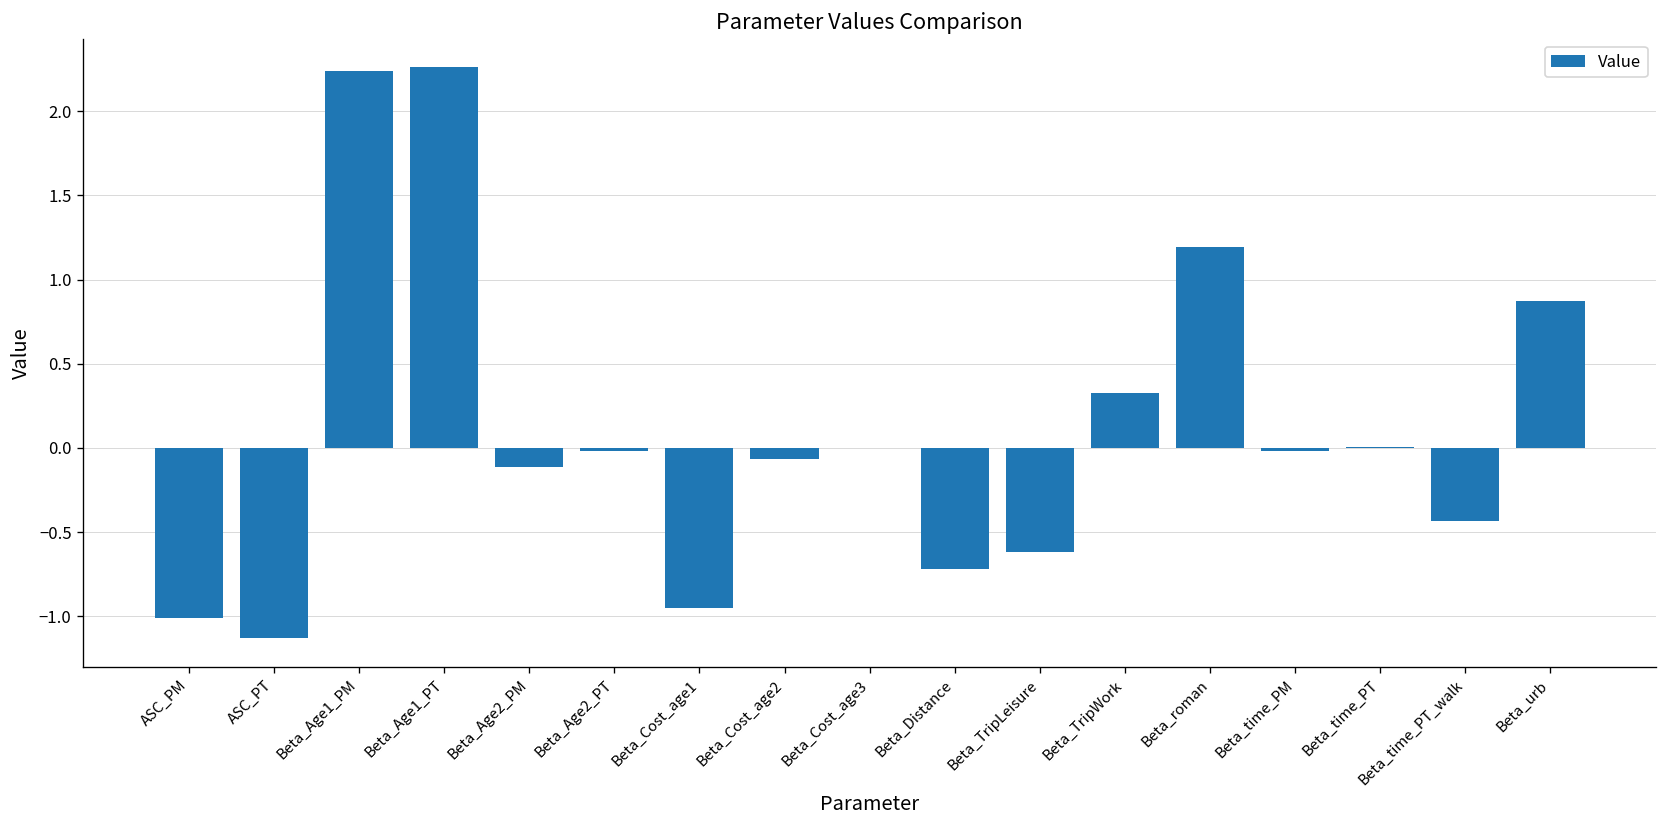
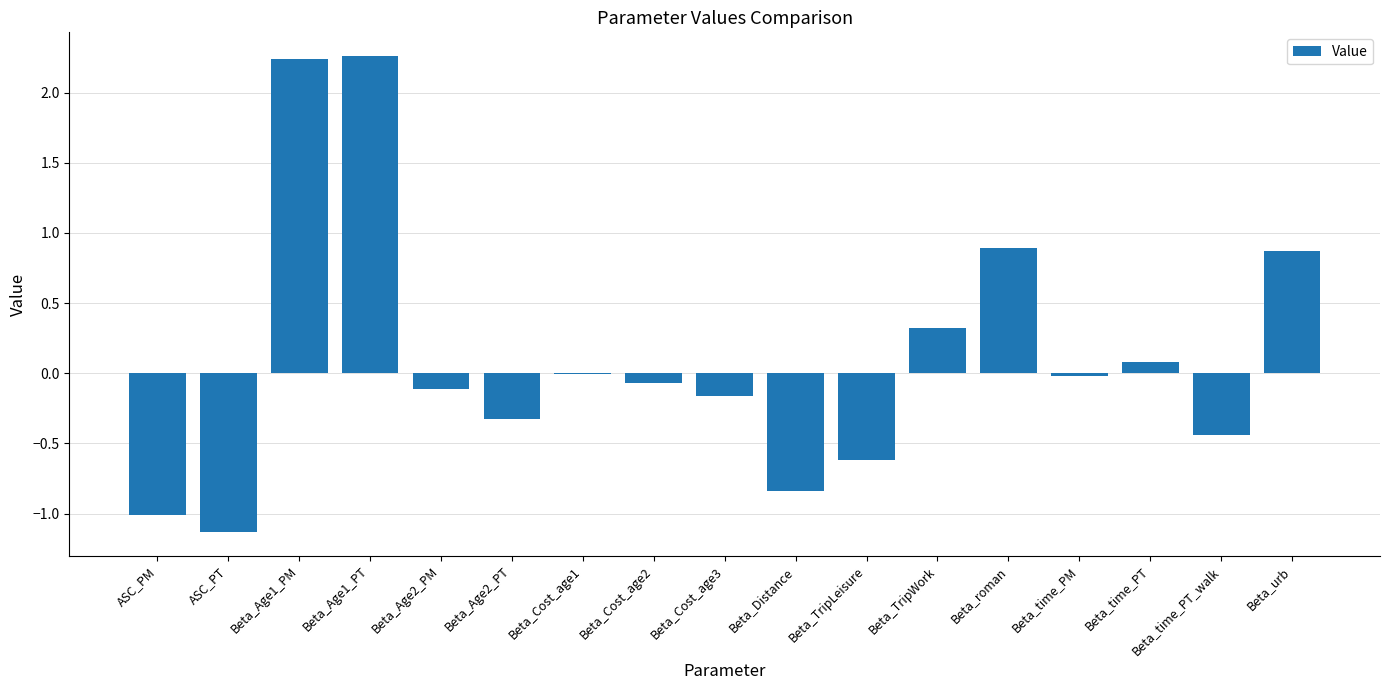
  {
    "ASC_PM": -1.01,
    "ASC_PT": -1.13,
    "Beta_Age1_PM": 2.24,
    "Beta_Age1_PT": 2.26,
    "Beta_Age2_PM": -0.11,
-   "Beta_Age2_PT": -0.02,
-   "Beta_Cost_age1": -0.95,
+   "Beta_Age2_PT": -0.32,
+   "Beta_Cost_age1": -0.01,
    "Beta_Cost_age2": -0.07,
-   "Beta_Cost_age3": 0.00,
-   "Beta_Distance": -0.72,
+   "Beta_Cost_age3": -0.16,
+   "Beta_Distance": -0.84,
    "Beta_TripLeisure": -0.62,
    "Beta_TripWork": 0.33,
-   "Beta_roman": 1.20,
+   "Beta_roman": 0.89,
    "Beta_time_PM": -0.02,
-   "Beta_time_PT": 0.01,
+   "Beta_time_PT": 0.08,
    "Beta_time_PT_walk": -0.44,
    "Beta_urb": 0.87
  }
